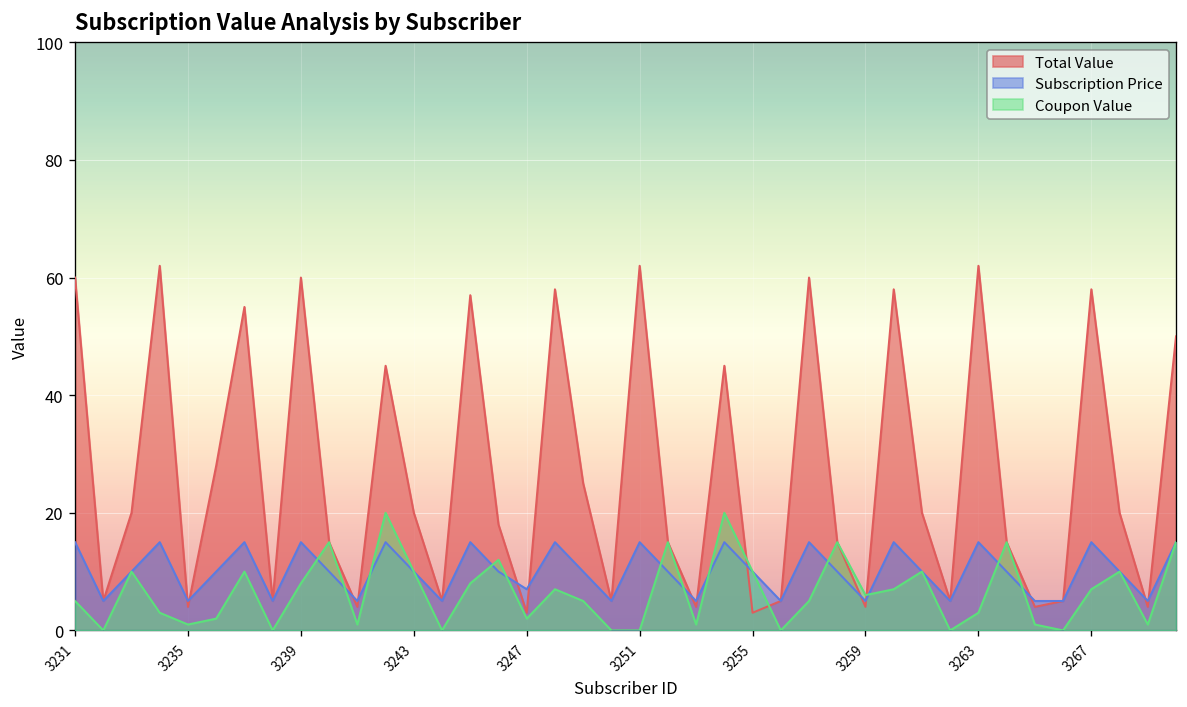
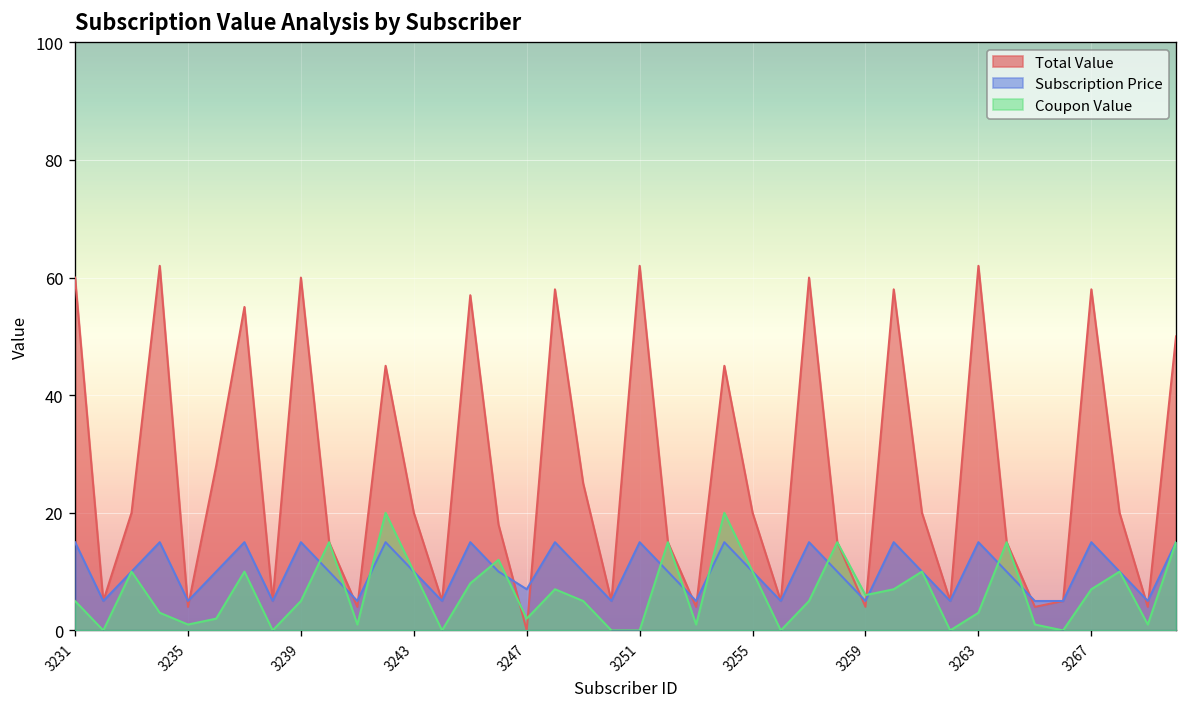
  {
    "Total Value": {
      "3231": 60,
      "3235": 4,
      "3239": 60,
      "3243": 20,
-     "3247": 3,
+     "3247": 0,
      "3251": 62,
-     "3255": 3,
+     "3255": 20,
      "3259": 4,
      "3263": 62,
      "3267": 58
    },
    "Subscription Price": {
      "3231": 15,
      "3235": 5,
      "3239": 15,
      "3247": 7,
      "3251": 15,
      "3259": 5,
      "3263": 15,
      "3267": 15
    },
    "Coupon Value": {
      "3231": 5,
      "3235": 1,
-     "3239": 8,
+     "3239": 5,
      "3247": 2,
      "3251": 0,
      "3259": 6,
      "3263": 3,
      "3267": 7
    }
  }
